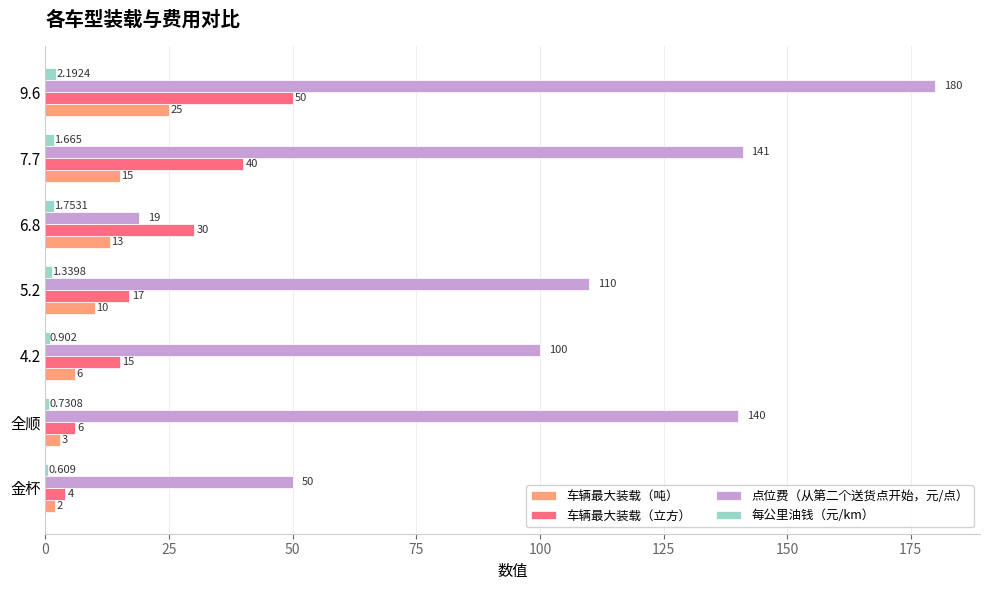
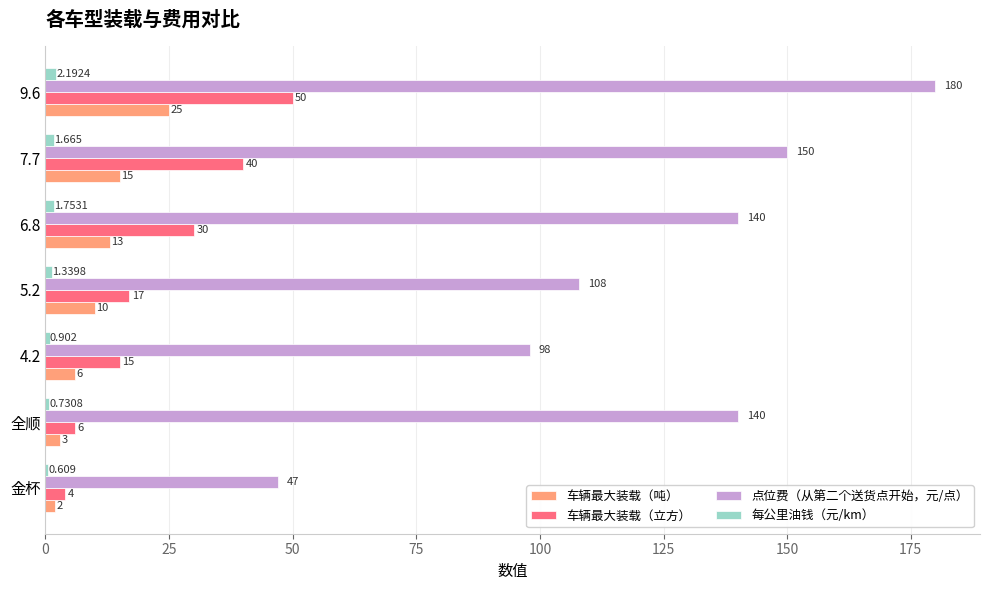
  {
    "点位费（从第二个送货点开始，元/点）": {
      "9.6": 180,
-     "7.7": 141,
-     "6.8": 19,
-     "5.2": 110,
-     "4.2": 100,
+     "7.7": 150,
+     "6.8": 140,
+     "5.2": 108,
+     "4.2": 98,
      "全顺": 140,
-     "金杯": 50
+     "金杯": 47
    },
    "每公里油钱（元/km）": {
      "9.6": 2.1924,
      "7.7": 1.665,
      "6.8": 1.7531,
      "5.2": 1.3398,
      "4.2": 0.902,
      "全顺": 0.7308,
      "金杯": 0.609
    }
  }
